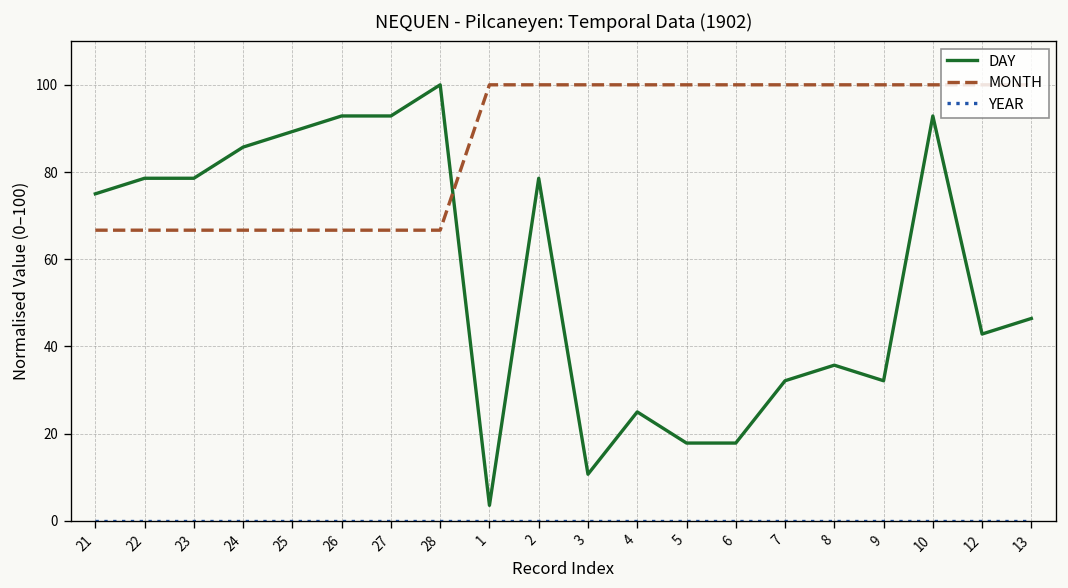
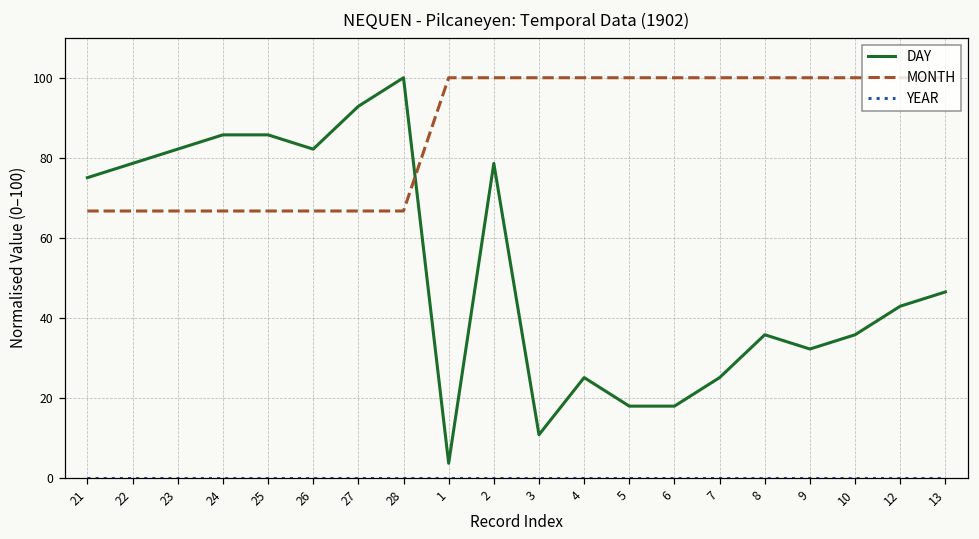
  {
    "DAY": {
      "21": 75,
      "22": 79,
-     "23": 79,
+     "23": 82,
      "24": 86,
-     "25": 89,
-     "26": 93,
+     "25": 86,
+     "26": 82,
      "27": 93,
      "28": 100,
      "1": 4,
      "2": 79,
      "3": 11,
      "4": 25,
      "5": 18,
      "6": 18,
-     "7": 32,
+     "7": 25,
      "8": 36,
      "9": 32,
-     "10": 93,
+     "10": 36,
      "12": 43,
      "13": 46
    },
    "MONTH": {
      "21": 67,
      "22": 67,
      "23": 67,
      "24": 67,
      "25": 67,
      "26": 67,
      "27": 67,
      "28": 67,
      "1": 100,
      "2": 100,
      "3": 100,
      "4": 100,
      "5": 100,
      "6": 100,
      "7": 100,
      "8": 100,
      "9": 100,
      "10": 100
    },
    "YEAR": {
      "21": 0,
      "22": 0,
      "23": 0,
      "24": 0,
      "25": 0,
      "26": 0,
      "27": 0,
      "28": 0,
      "1": 0,
      "2": 0,
      "3": 0,
      "4": 0,
      "5": 0,
      "6": 0,
      "7": 0,
      "8": 0,
      "9": 0,
      "10": 0,
      "12": 0,
      "13": 0
    }
  }
